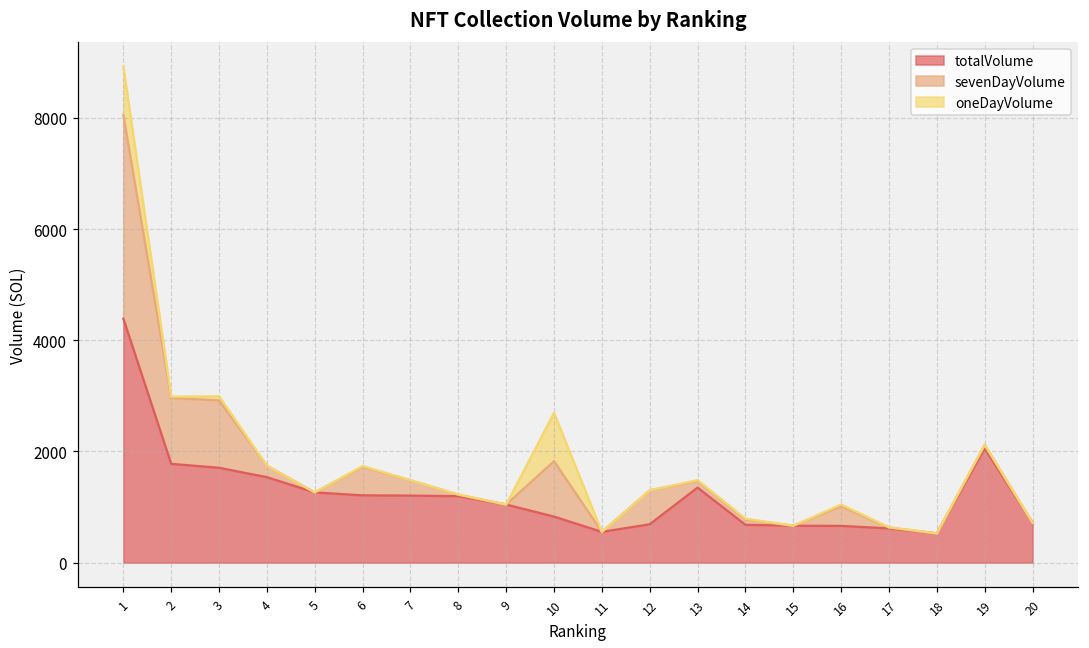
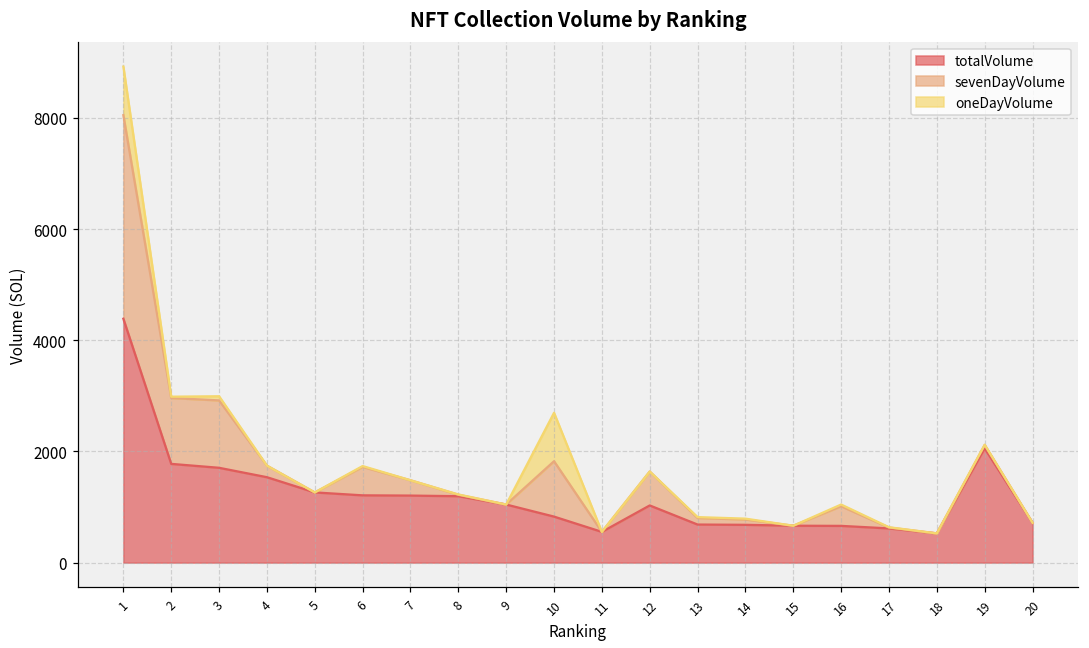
  {
    "totalVolume": {
      "1": 4400,
      "2": 1800,
      "3": 1700,
      "4": 1500,
      "6": 1200,
      "7": 1200,
      "10": 800,
-     "12": 700,
-     "13": 1300,
+     "12": 1000,
+     "13": 700,
      "14": 700,
      "16": 700,
      "19": 2100
    }
  }
